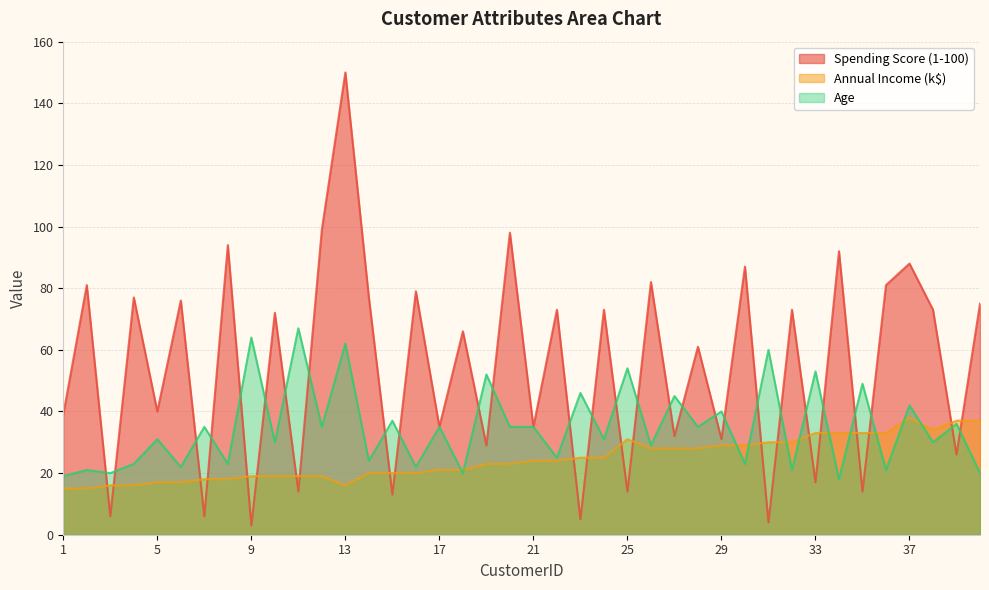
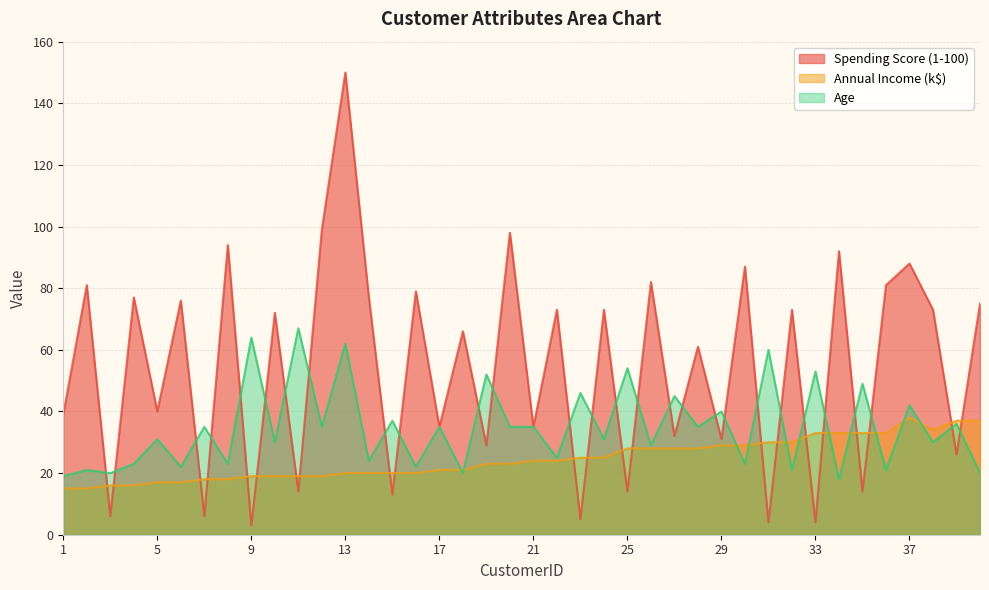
  {
    "Spending Score (1-100)": {
      "1": 39,
      "5": 40,
      "9": 3,
      "13": 150,
      "25": 14,
      "29": 31,
-     "33": 17,
+     "33": 4,
      "37": 88
    },
    "Annual Income (k$)": {
      "1": 15,
      "5": 17,
      "9": 19,
-     "13": 16,
+     "13": 20,
      "17": 21,
      "21": 24,
-     "25": 31,
+     "25": 28,
      "29": 29,
      "33": 33,
      "37": 38
    },
    "Age": {
      "1": 19,
      "5": 31,
      "9": 64,
      "13": 62,
      "25": 54,
      "29": 40,
      "33": 53,
      "37": 42
    }
  }
